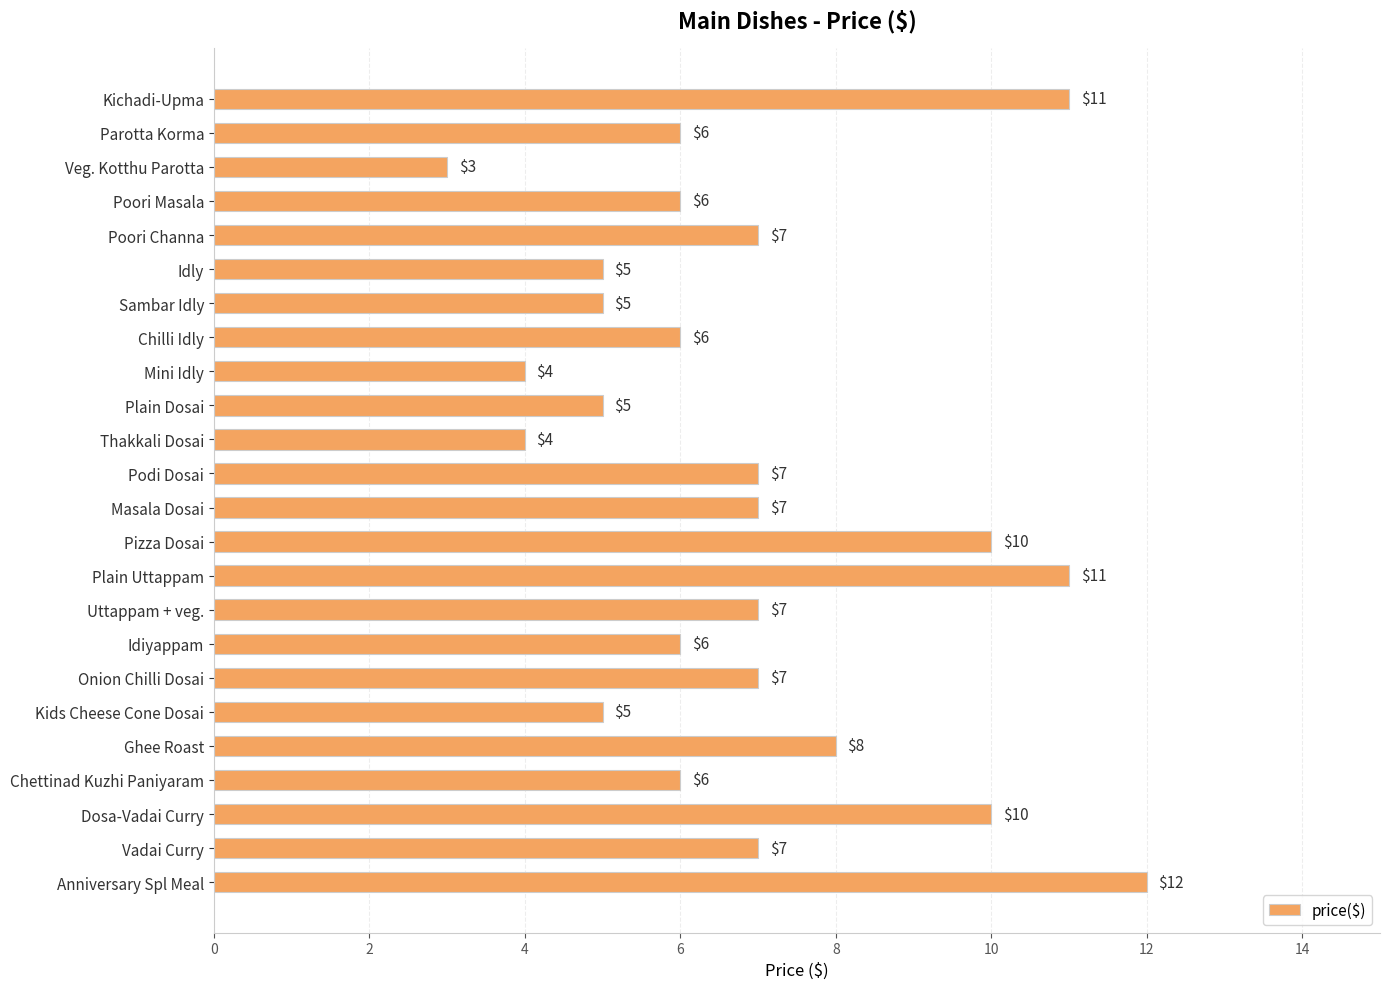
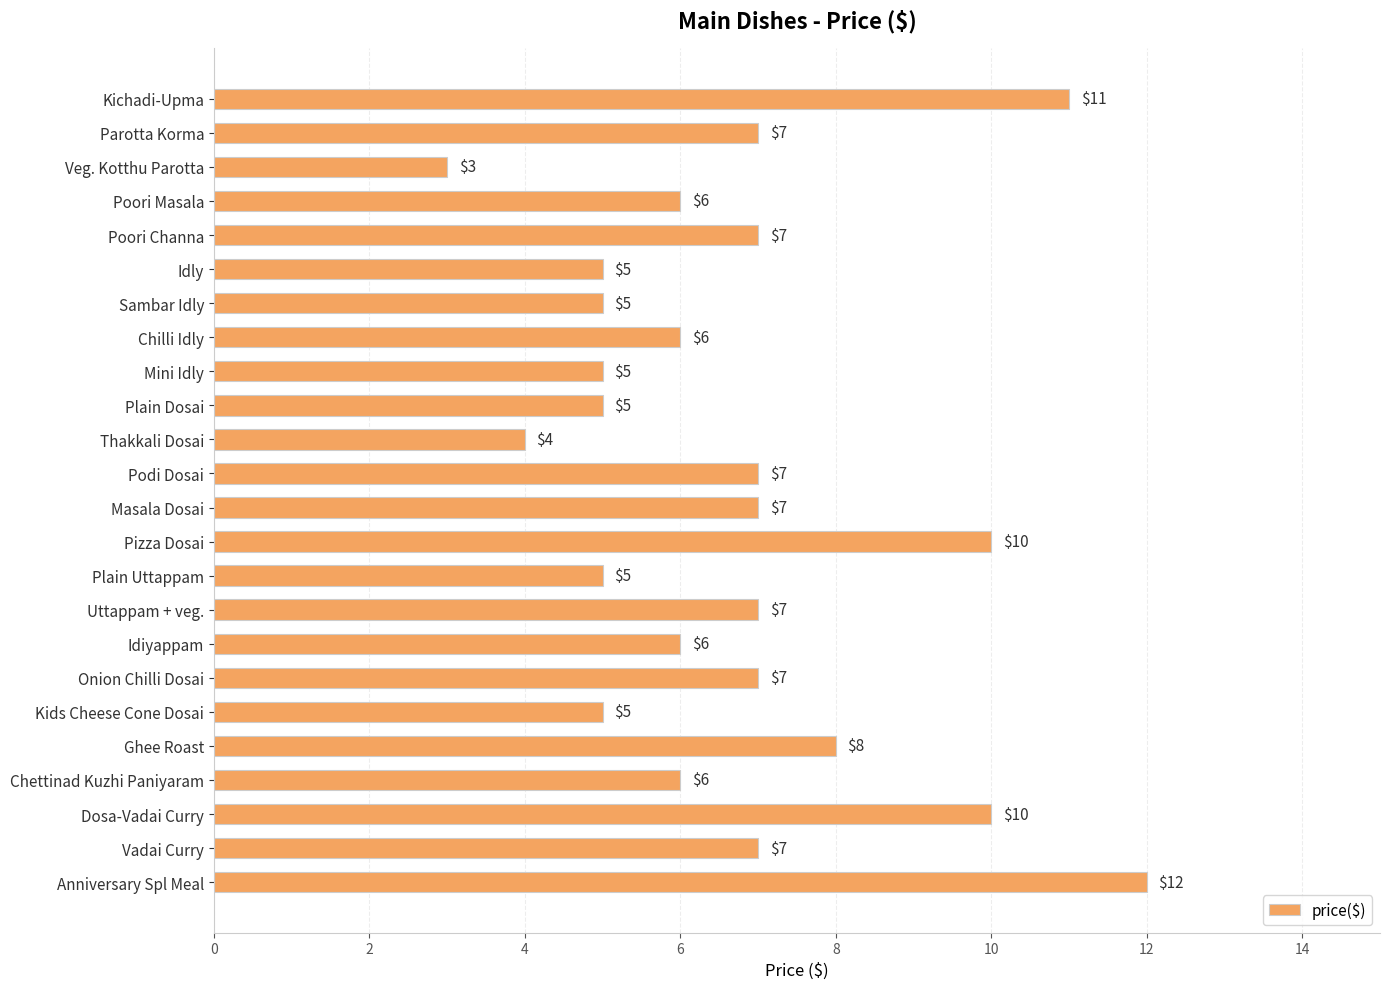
  {
    "Kichadi-Upma": "$11",
-   "Parotta Korma": "$6",
+   "Parotta Korma": "$7",
    "Veg. Kotthu Parotta": "$3",
    "Poori Masala": "$6",
    "Poori Channa": "$7",
    "Idly": "$5",
    "Sambar Idly": "$5",
    "Chilli Idly": "$6",
-   "Mini Idly": "$4",
+   "Mini Idly": "$5",
    "Plain Dosai": "$5",
    "Thakkali Dosai": "$4",
    "Podi Dosai": "$7",
    "Masala Dosai": "$7",
    "Pizza Dosai": "$10",
-   "Plain Uttappam": "$11",
+   "Plain Uttappam": "$5",
    "Uttappam + veg.": "$7",
    "Idiyappam": "$6",
    "Onion Chilli Dosai": "$7",
    "Kids Cheese Cone Dosai": "$5",
    "Ghee Roast": "$8",
    "Chettinad Kuzhi Paniyaram": "$6",
    "Dosa-Vadai Curry": "$10",
    "Vadai Curry": "$7",
    "Anniversary Spl Meal": "$12"
  }
